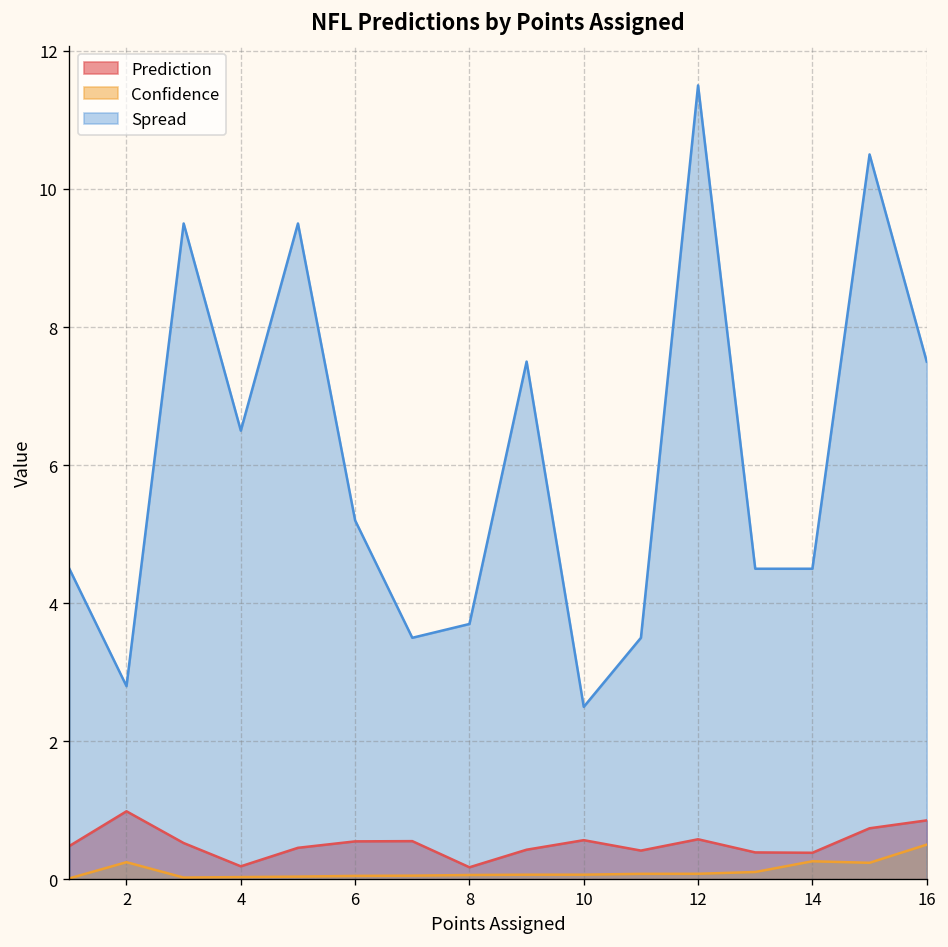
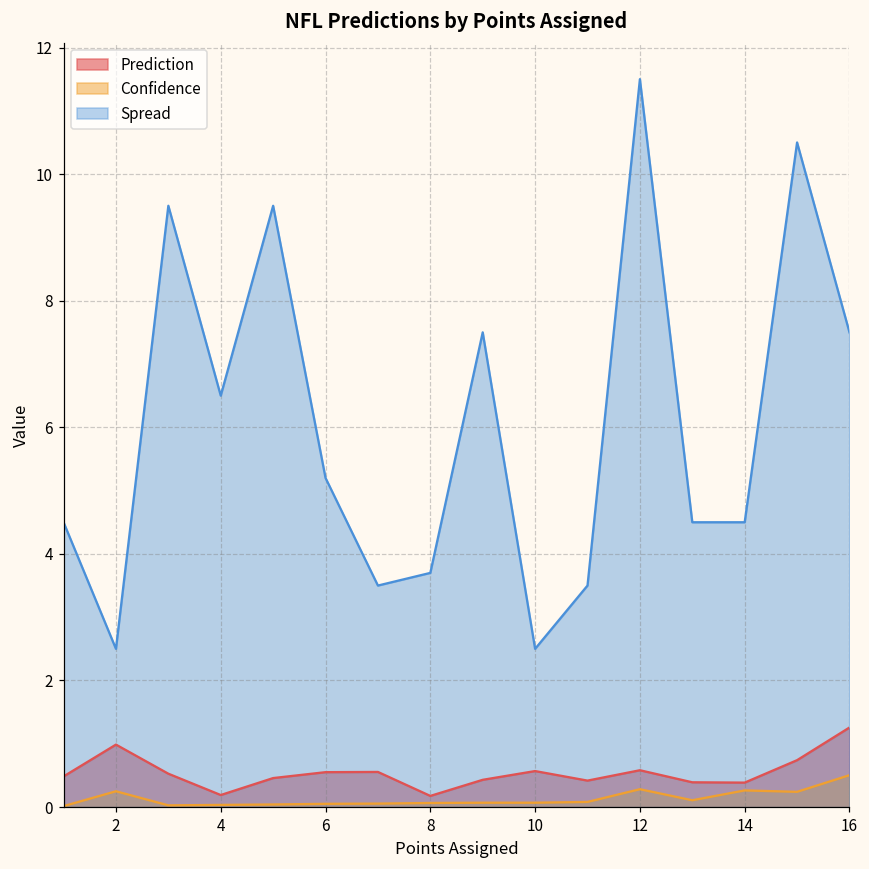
  {
    "Prediction": {
      "2": 1.0,
      "4": 0.2,
      "6": 0.6,
      "8": 0.2,
      "10": 0.6,
      "12": 0.6,
      "14": 0.4,
-     "16": 0.9
+     "16": 1.3
    },
    "Confidence": {
      "2": 0.3,
      "4": 0.0,
      "6": 0.1,
      "8": 0.1,
      "10": 0.1,
-     "12": 0.1,
+     "12": 0.3,
      "14": 0.3,
      "16": 0.5
    },
    "Spread": {
-     "2": 2.8,
+     "2": 2.5,
      "4": 6.5,
      "6": 5.2,
      "8": 3.7,
      "10": 2.5,
      "12": 11.5,
      "14": 4.5,
      "16": 7.5
    }
  }
